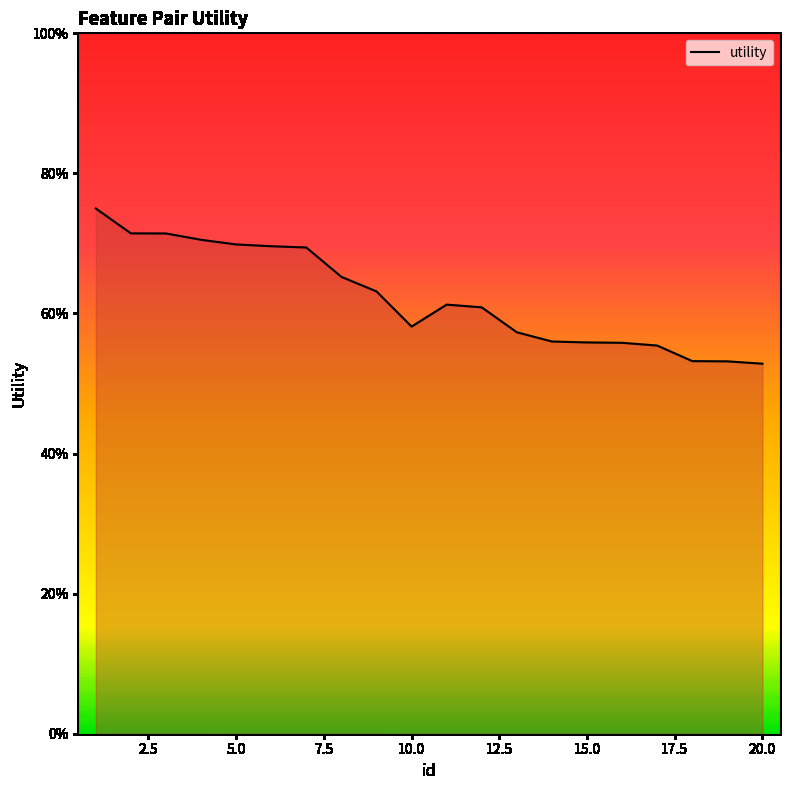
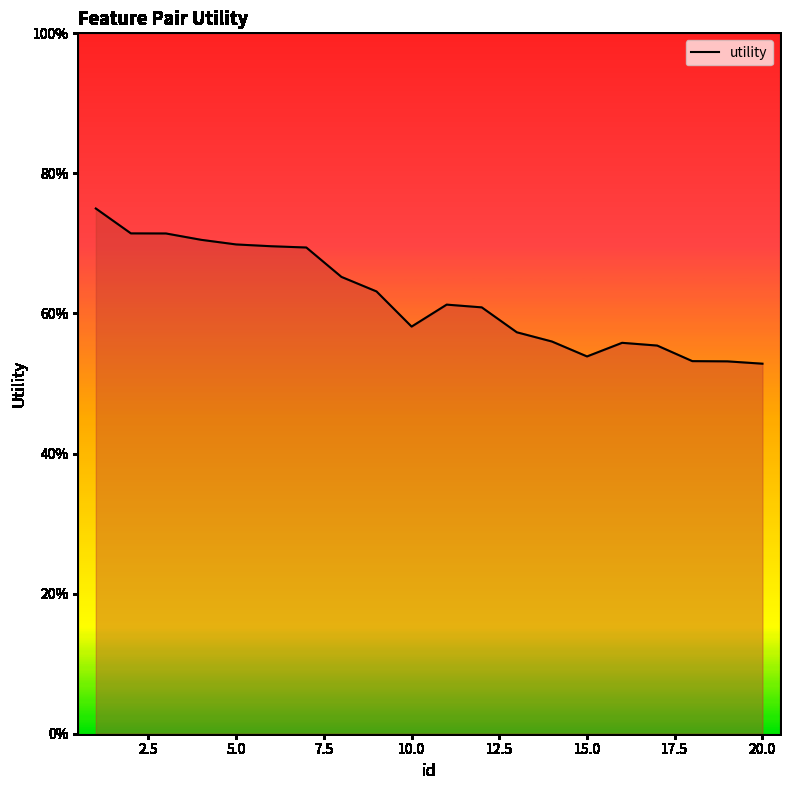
  {
    "5.0": "70%",
    "10.0": "58%",
-   "15.0": "56%",
+   "15.0": "54%",
    "20.0": "53%"
  }
